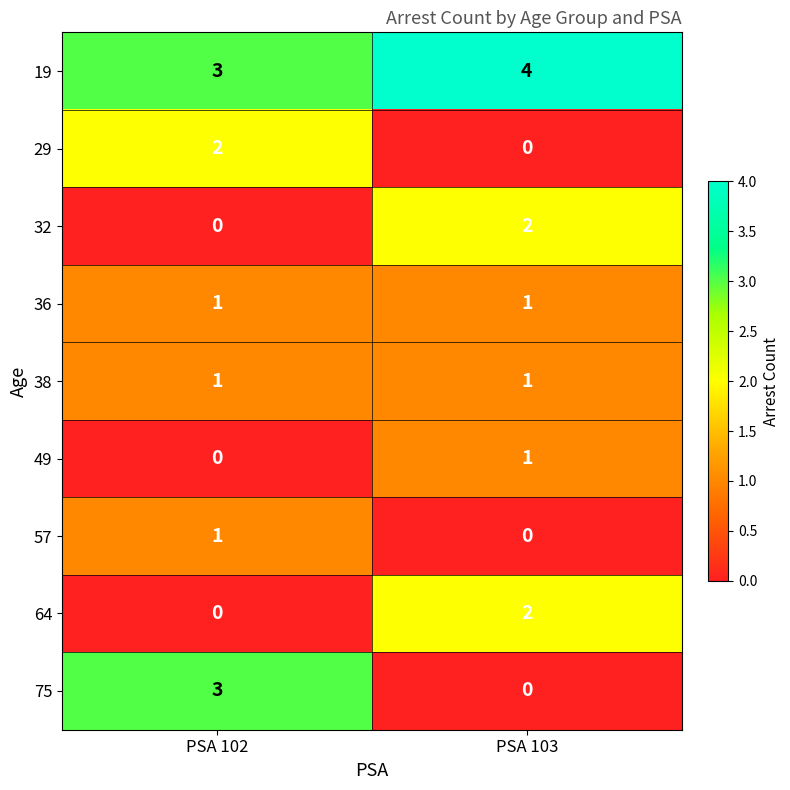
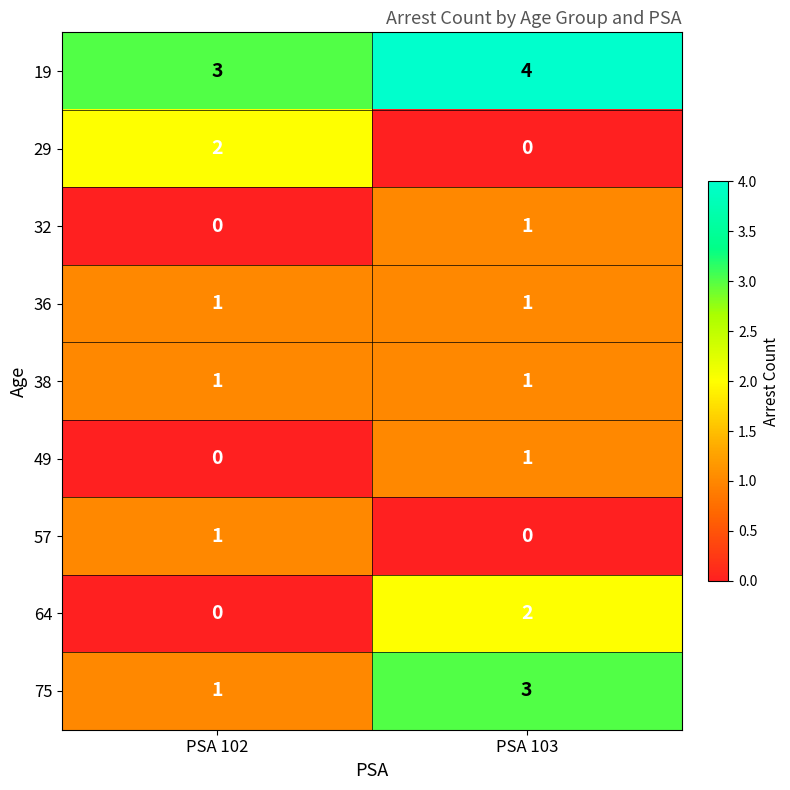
  {
    "19": {
      "PSA 102": 3,
      "PSA 103": 4
    },
    "29": {
      "PSA 102": 2,
      "PSA 103": 0
    },
    "32": {
      "PSA 102": 0,
-     "PSA 103": 2
+     "PSA 103": 1
    },
    "36": {
      "PSA 102": 1,
      "PSA 103": 1
    },
    "38": {
      "PSA 102": 1,
      "PSA 103": 1
    },
    "49": {
      "PSA 102": 0,
      "PSA 103": 1
    },
    "57": {
      "PSA 102": 1,
      "PSA 103": 0
    },
    "64": {
      "PSA 102": 0,
      "PSA 103": 2
    },
    "75": {
-     "PSA 102": 3,
-     "PSA 103": 0
+     "PSA 102": 1,
+     "PSA 103": 3
    }
  }
